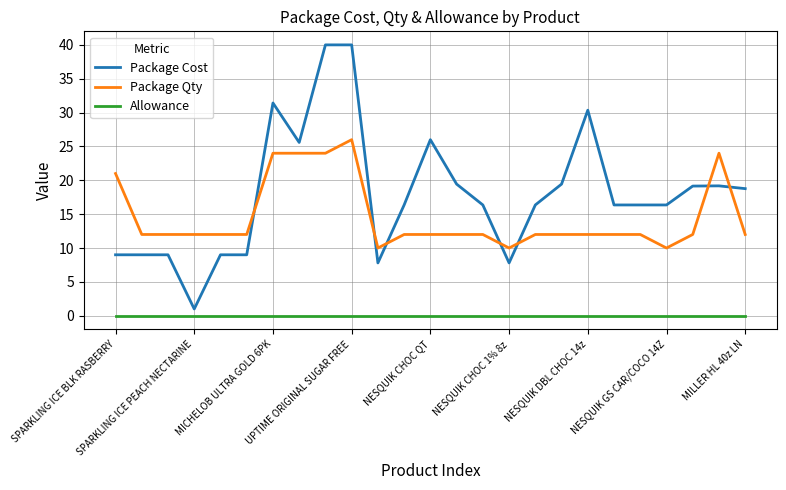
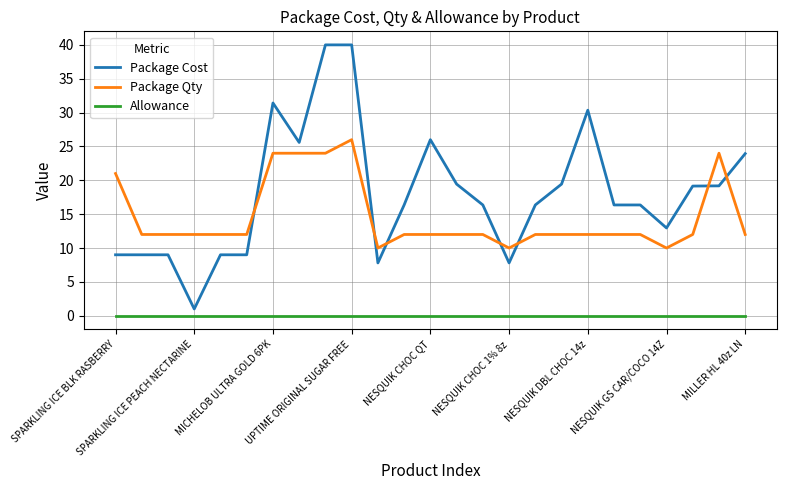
  {
    "Package Cost": {
      "SPARKLING ICE BLK RASBERRY": 9,
      "SPARKLING ICE PEACH NECTARINE": 1,
      "MICHELOB ULTRA GOLD 6PK": 31,
      "UPTIME ORIGINAL SUGAR FREE": 40,
      "NESQUIK CHOC QT": 26,
      "NESQUIK CHOC 1% 8z": 8,
      "NESQUIK DBL CHOC 14z": 30,
-     "NESQUIK GS CAR/COCO 14Z": 16,
-     "MILLER HL 40z LN": 19
+     "NESQUIK GS CAR/COCO 14Z": 13,
+     "MILLER HL 40z LN": 24
    },
    "Package Qty": {
      "SPARKLING ICE BLK RASBERRY": 21,
      "SPARKLING ICE PEACH NECTARINE": 12,
      "MICHELOB ULTRA GOLD 6PK": 24,
      "UPTIME ORIGINAL SUGAR FREE": 26,
      "NESQUIK CHOC QT": 12,
      "NESQUIK CHOC 1% 8z": 10,
      "NESQUIK DBL CHOC 14z": 12,
      "NESQUIK GS CAR/COCO 14Z": 10,
      "MILLER HL 40z LN": 12
    },
    "Allowance": {
      "SPARKLING ICE BLK RASBERRY": 0,
      "SPARKLING ICE PEACH NECTARINE": 0,
      "MICHELOB ULTRA GOLD 6PK": 0,
      "UPTIME ORIGINAL SUGAR FREE": 0,
      "NESQUIK CHOC QT": 0,
      "NESQUIK CHOC 1% 8z": 0,
      "NESQUIK DBL CHOC 14z": 0,
      "NESQUIK GS CAR/COCO 14Z": 0,
      "MILLER HL 40z LN": 0
    }
  }
